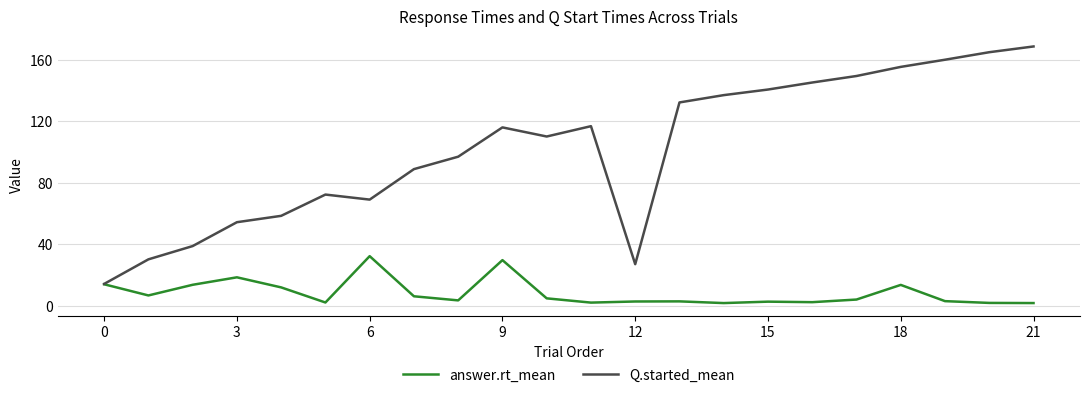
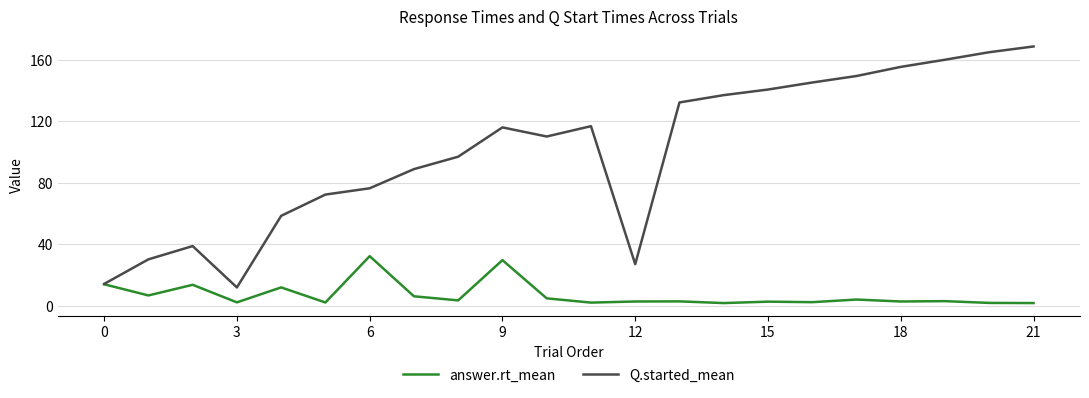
  {
    "answer.rt_mean": {
-     "3": 19,
+     "3": 2,
      "6": 32,
      "9": 30,
      "12": 3,
      "15": 3,
-     "18": 14,
+     "18": 3,
      "21": 2
    },
    "Q.started_mean": {
-     "3": 54,
-     "6": 69,
+     "3": 12,
+     "6": 76,
      "9": 116,
      "12": 27,
      "15": 141,
      "18": 155,
      "21": 169
    }
  }
